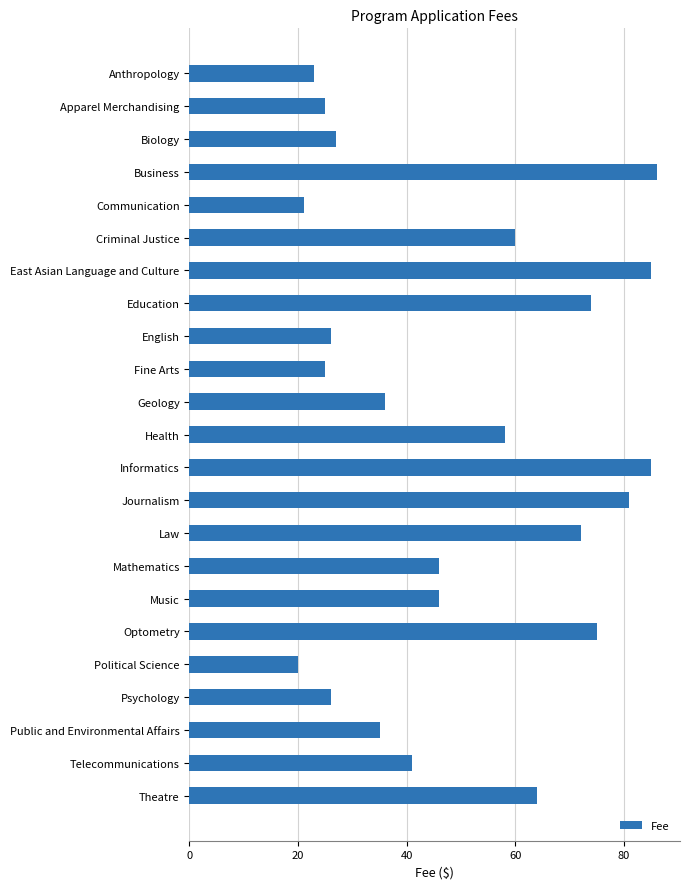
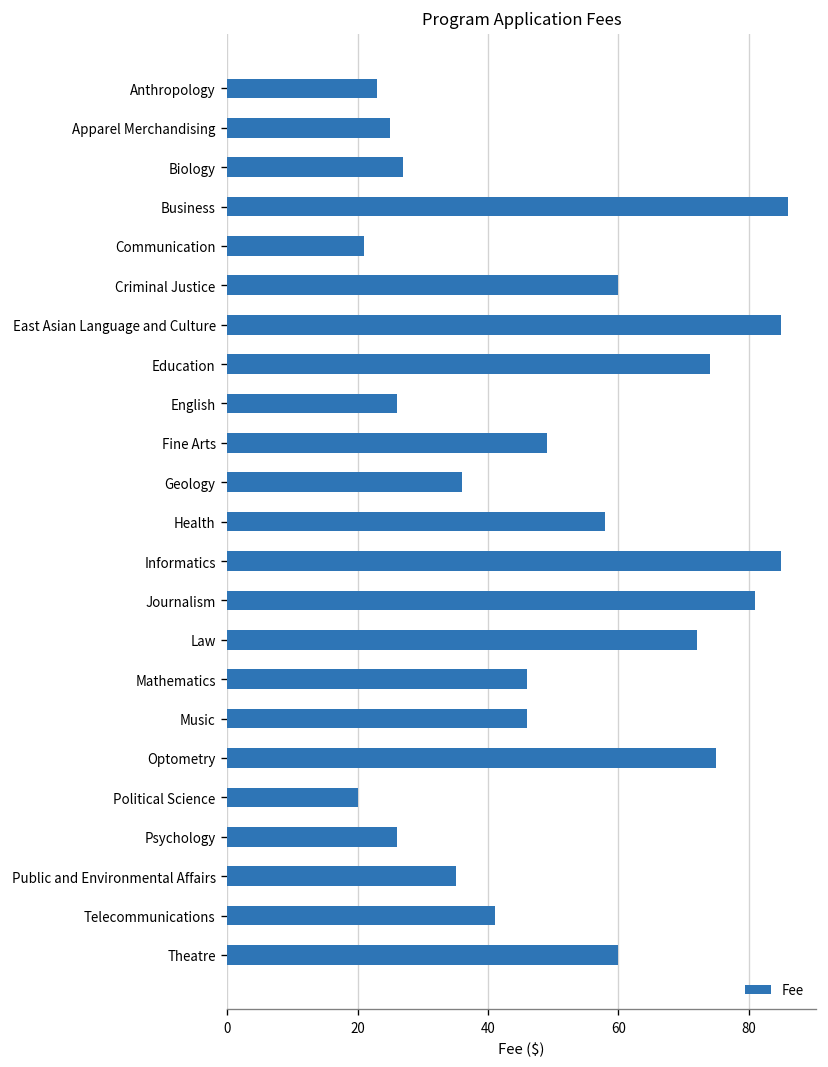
  {
    "Anthropology": 23,
    "Apparel Merchandising": 25,
    "Biology": 27,
    "Business": 86,
    "Communication": 21,
    "Criminal Justice": 60,
    "East Asian Language and Culture": 85,
    "Education": 74,
    "English": 26,
-   "Fine Arts": 25,
+   "Fine Arts": 49,
    "Geology": 36,
    "Health": 58,
    "Informatics": 85,
    "Journalism": 81,
    "Law": 72,
    "Mathematics": 46,
    "Music": 46,
    "Optometry": 75,
    "Political Science": 20,
    "Psychology": 26,
    "Public and Environmental Affairs": 35,
    "Telecommunications": 41,
-   "Theatre": 64
+   "Theatre": 60
  }
